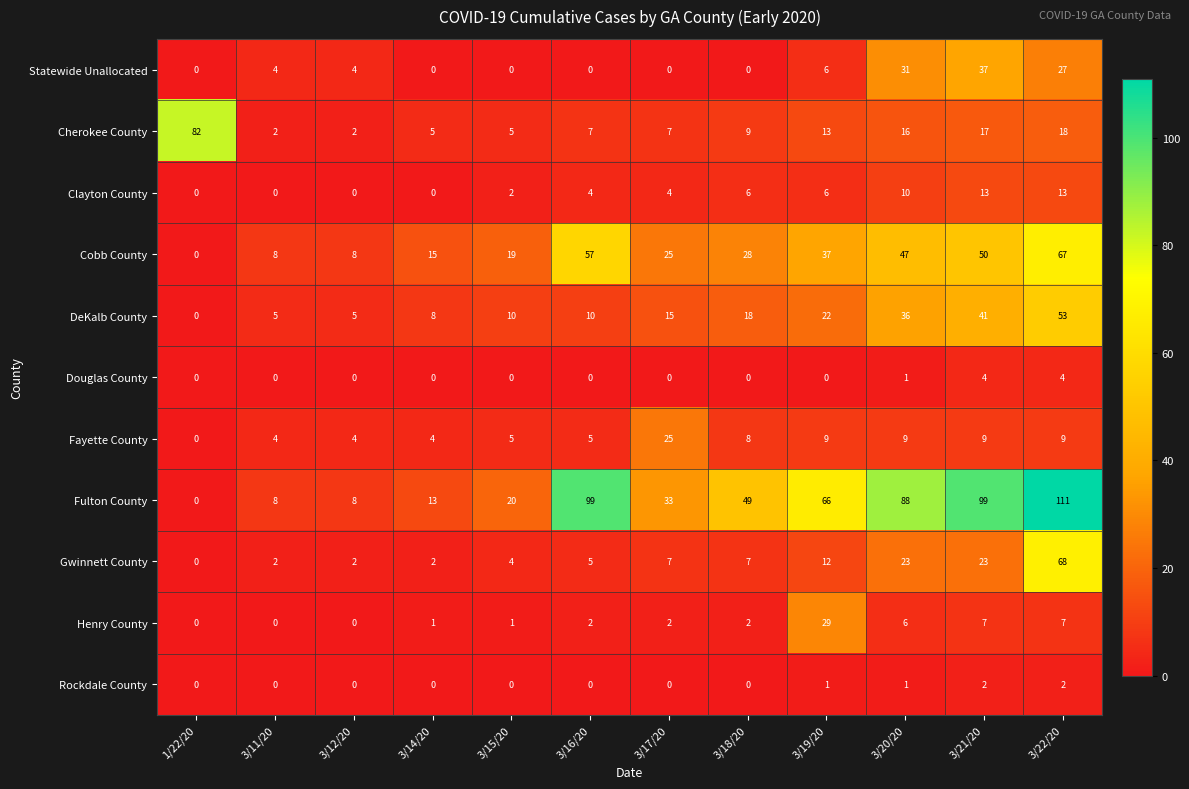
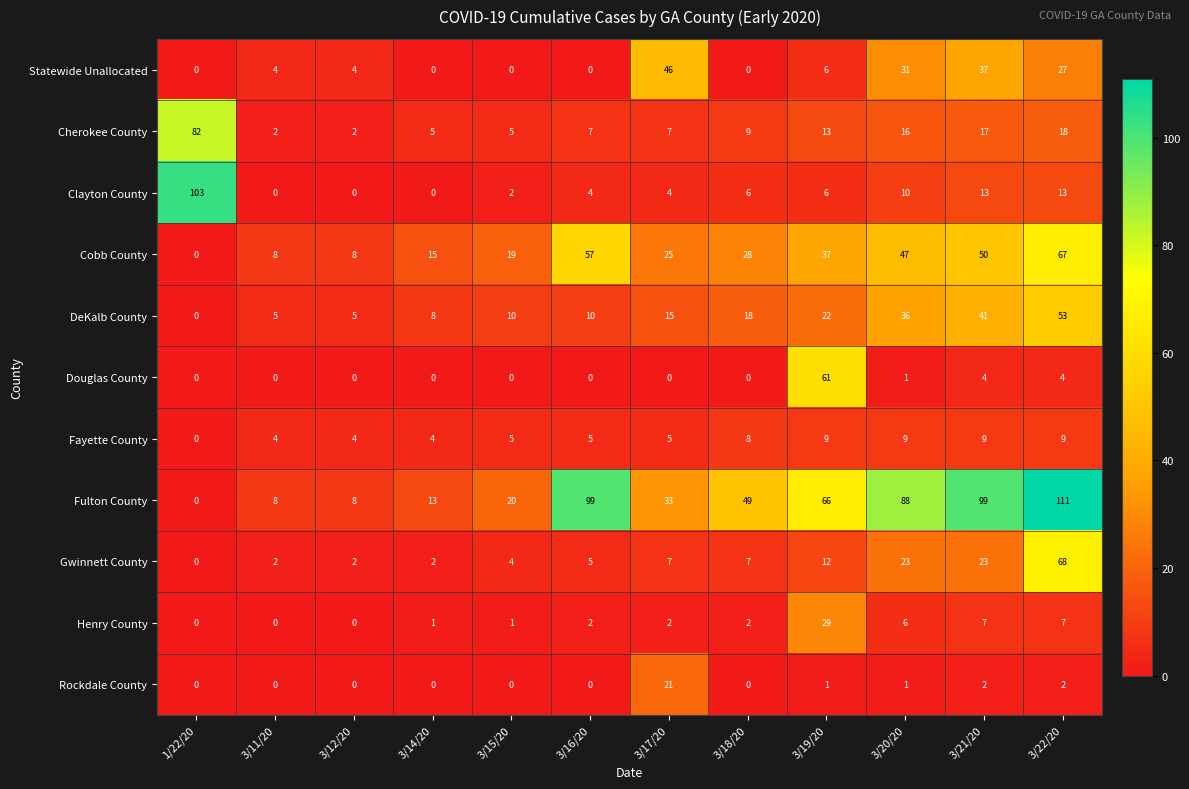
  {
    "Statewide Unallocated": {
      "1/22/20": 0,
      "3/11/20": 4,
      "3/12/20": 4,
      "3/14/20": 0,
      "3/15/20": 0,
      "3/16/20": 0,
-     "3/17/20": 0,
+     "3/17/20": 46,
      "3/18/20": 0,
      "3/19/20": 6,
      "3/20/20": 31,
      "3/21/20": 37,
      "3/22/20": 27
    },
    "Cherokee County": {
      "1/22/20": 82,
      "3/11/20": 2,
      "3/12/20": 2,
      "3/14/20": 5,
      "3/15/20": 5,
      "3/16/20": 7,
      "3/17/20": 7,
      "3/18/20": 9,
      "3/19/20": 13,
      "3/20/20": 16,
      "3/21/20": 17,
      "3/22/20": 18
    },
    "Clayton County": {
-     "1/22/20": 0,
+     "1/22/20": 103,
      "3/11/20": 0,
      "3/12/20": 0,
      "3/14/20": 0,
      "3/15/20": 2,
      "3/16/20": 4,
      "3/17/20": 4,
      "3/18/20": 6,
      "3/19/20": 6,
      "3/20/20": 10,
      "3/21/20": 13,
      "3/22/20": 13
    },
    "Cobb County": {
      "1/22/20": 0,
      "3/11/20": 8,
      "3/12/20": 8,
      "3/14/20": 15,
      "3/15/20": 19,
      "3/16/20": 57,
      "3/17/20": 25,
      "3/18/20": 28,
      "3/19/20": 37,
      "3/20/20": 47,
      "3/21/20": 50,
      "3/22/20": 67
    },
    "DeKalb County": {
      "1/22/20": 0,
      "3/11/20": 5,
      "3/12/20": 5,
      "3/14/20": 8,
      "3/15/20": 10,
      "3/16/20": 10,
      "3/17/20": 15,
      "3/18/20": 18,
      "3/19/20": 22,
      "3/20/20": 36,
      "3/21/20": 41,
      "3/22/20": 53
    },
    "Douglas County": {
      "1/22/20": 0,
      "3/11/20": 0,
      "3/12/20": 0,
      "3/14/20": 0,
      "3/15/20": 0,
      "3/16/20": 0,
      "3/17/20": 0,
      "3/18/20": 0,
-     "3/19/20": 0,
+     "3/19/20": 61,
      "3/20/20": 1,
      "3/21/20": 4,
      "3/22/20": 4
    },
    "Fayette County": {
      "1/22/20": 0,
      "3/11/20": 4,
      "3/12/20": 4,
      "3/14/20": 4,
      "3/15/20": 5,
      "3/16/20": 5,
-     "3/17/20": 25,
+     "3/17/20": 5,
      "3/18/20": 8,
      "3/19/20": 9,
      "3/20/20": 9,
      "3/21/20": 9,
      "3/22/20": 9
    },
    "Fulton County": {
      "1/22/20": 0,
      "3/11/20": 8,
      "3/12/20": 8,
      "3/14/20": 13,
      "3/15/20": 20,
      "3/16/20": 99,
      "3/17/20": 33,
      "3/18/20": 49,
      "3/19/20": 66,
      "3/20/20": 88,
      "3/21/20": 99,
      "3/22/20": 111
    },
    "Gwinnett County": {
      "1/22/20": 0,
      "3/11/20": 2,
      "3/12/20": 2,
      "3/14/20": 2,
      "3/15/20": 4,
      "3/16/20": 5,
      "3/17/20": 7,
      "3/18/20": 7,
      "3/19/20": 12,
      "3/20/20": 23,
      "3/21/20": 23,
      "3/22/20": 68
    },
    "Henry County": {
      "1/22/20": 0,
      "3/11/20": 0,
      "3/12/20": 0,
      "3/14/20": 1,
      "3/15/20": 1,
      "3/16/20": 2,
      "3/17/20": 2,
      "3/18/20": 2,
      "3/19/20": 29,
      "3/20/20": 6,
      "3/21/20": 7,
      "3/22/20": 7
    },
    "Rockdale County": {
      "1/22/20": 0,
      "3/11/20": 0,
      "3/12/20": 0,
      "3/14/20": 0,
      "3/15/20": 0,
      "3/16/20": 0,
-     "3/17/20": 0,
+     "3/17/20": 21,
      "3/18/20": 0,
      "3/19/20": 1,
      "3/20/20": 1,
      "3/21/20": 2,
      "3/22/20": 2
    }
  }
